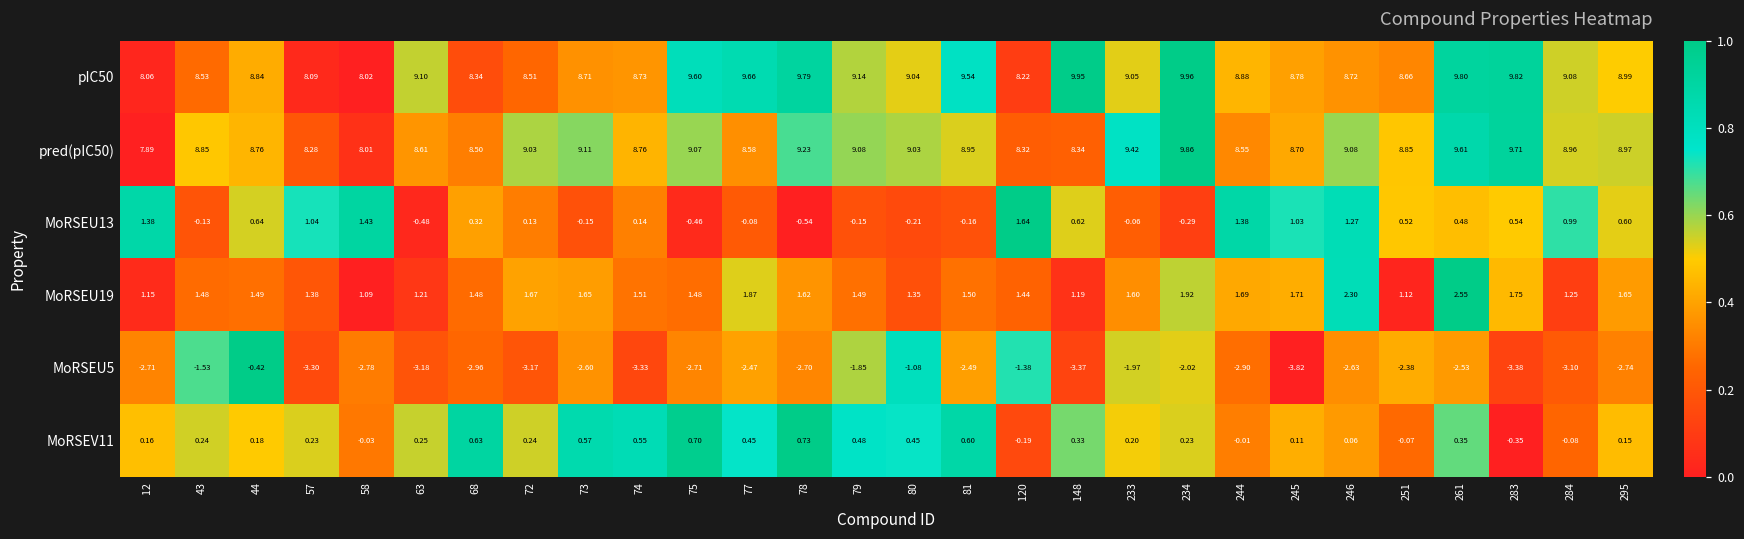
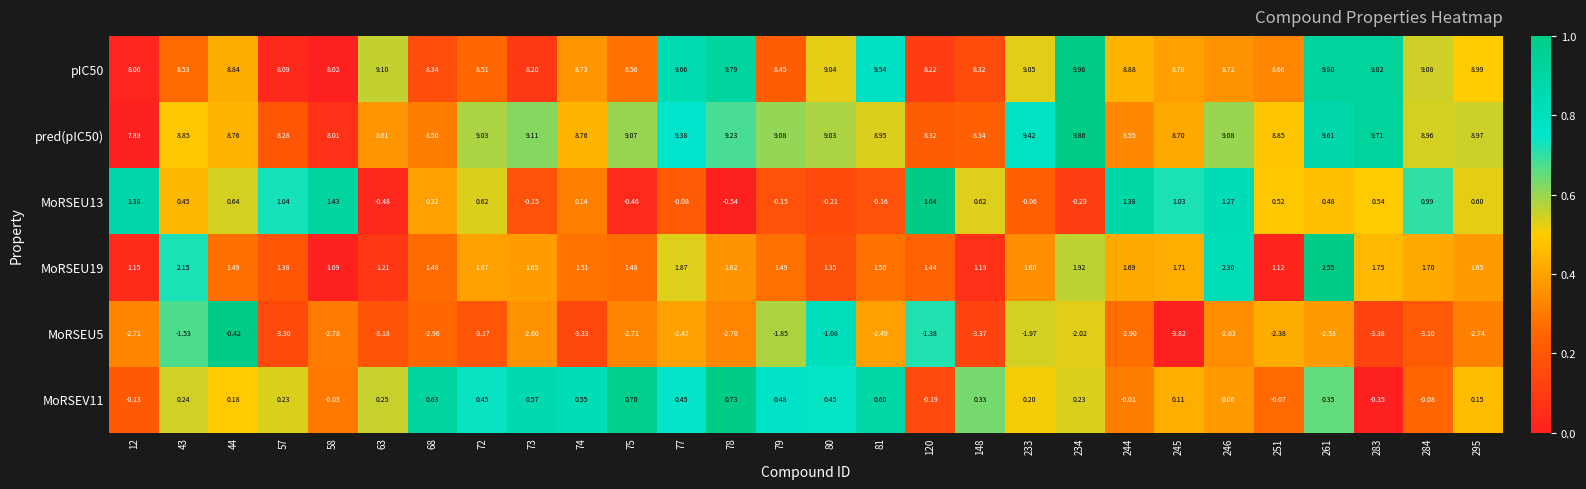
  {
    "pIC50": {
      "12": 8.06,
      "43": 8.53,
      "44": 8.84,
      "57": 8.09,
      "58": 8.02,
      "63": 9.10,
      "68": 8.34,
      "72": 8.51,
-     "73": 8.71,
+     "73": 8.20,
      "74": 8.73,
-     "75": 9.60,
+     "75": 8.56,
      "77": 9.66,
      "78": 9.79,
-     "79": 9.14,
+     "79": 8.45,
      "80": 9.04,
      "81": 9.54,
      "120": 8.22,
-     "148": 9.95,
+     "148": 8.32,
      "233": 9.05,
      "234": 9.96,
      "244": 8.88,
      "245": 8.78,
      "246": 8.72,
      "251": 8.66,
      "261": 9.80,
      "283": 9.82,
      "284": 9.08,
      "295": 8.99
    },
    "pred(pIC50)": {
      "12": 7.89,
      "43": 8.85,
      "44": 8.76,
      "57": 8.28,
      "58": 8.01,
      "63": 8.61,
      "68": 8.50,
      "72": 9.03,
      "73": 9.11,
      "74": 8.76,
      "75": 9.07,
-     "77": 8.58,
+     "77": 9.38,
      "78": 9.23,
      "79": 9.08,
      "80": 9.03,
      "81": 8.95,
      "120": 8.32,
      "148": 8.34,
      "233": 9.42,
      "234": 9.86,
      "244": 8.55,
      "245": 8.70,
      "246": 9.08,
      "251": 8.85,
      "261": 9.61,
      "283": 9.71,
      "284": 8.96,
      "295": 8.97
    },
    "MoRSEU13": {
      "12": 1.38,
-     "43": -0.13,
+     "43": 0.45,
      "44": 0.64,
      "57": 1.04,
      "58": 1.43,
      "63": -0.48,
      "68": 0.32,
-     "72": 0.13,
+     "72": 0.62,
      "73": -0.15,
      "74": 0.14,
      "75": -0.46,
      "77": -0.08,
      "78": -0.54,
      "79": -0.15,
      "80": -0.21,
      "81": -0.16,
      "120": 1.64,
      "148": 0.62,
      "233": -0.06,
      "234": -0.29,
      "244": 1.38,
      "245": 1.03,
      "246": 1.27,
      "251": 0.52,
      "261": 0.48,
      "283": 0.54,
      "284": 0.99,
      "295": 0.60
    },
    "MoRSEU19": {
      "12": 1.15,
-     "43": 1.48,
+     "43": 2.15,
      "44": 1.49,
      "57": 1.38,
      "58": 1.09,
      "63": 1.21,
      "68": 1.48,
      "72": 1.67,
      "73": 1.65,
      "74": 1.51,
      "75": 1.48,
      "77": 1.87,
      "78": 1.62,
      "79": 1.49,
      "80": 1.35,
      "81": 1.50,
      "120": 1.44,
      "148": 1.19,
      "233": 1.60,
      "234": 1.92,
      "244": 1.69,
      "245": 1.71,
      "246": 2.30,
      "251": 1.12,
      "261": 2.55,
      "283": 1.75,
-     "284": 1.25,
+     "284": 1.70,
      "295": 1.65
    },
    "MoRSEU5": {
      "12": -2.71,
      "43": -1.53,
      "44": -0.42,
      "57": -3.30,
      "58": -2.78,
      "63": -3.18,
      "68": -2.96,
      "72": -3.17,
      "73": -2.60,
      "74": -3.33,
      "75": -2.71,
      "77": -2.47,
      "78": -2.70,
      "79": -1.85,
      "80": -1.08,
      "81": -2.49,
      "120": -1.38,
      "148": -3.37,
      "233": -1.97,
      "234": -2.02,
      "244": -2.90,
      "245": -3.82,
      "246": -2.63,
      "251": -2.38,
      "261": -2.53,
      "283": -3.38,
      "284": -3.10,
      "295": -2.74
    },
    "MoRSEV11": {
-     "12": 0.16,
+     "12": -0.13,
      "43": 0.24,
      "44": 0.18,
      "57": 0.23,
      "58": -0.03,
      "63": 0.25,
      "68": 0.63,
-     "72": 0.24,
+     "72": 0.45,
      "73": 0.57,
      "74": 0.55,
      "75": 0.70,
      "77": 0.45,
      "78": 0.73,
      "79": 0.48,
      "80": 0.45,
      "81": 0.60,
      "120": -0.19,
      "148": 0.33,
      "233": 0.20,
      "234": 0.23,
      "244": -0.01,
      "245": 0.11,
      "246": 0.06,
      "251": -0.07,
      "261": 0.35,
      "283": -0.35,
      "284": -0.08,
      "295": 0.15
    }
  }
